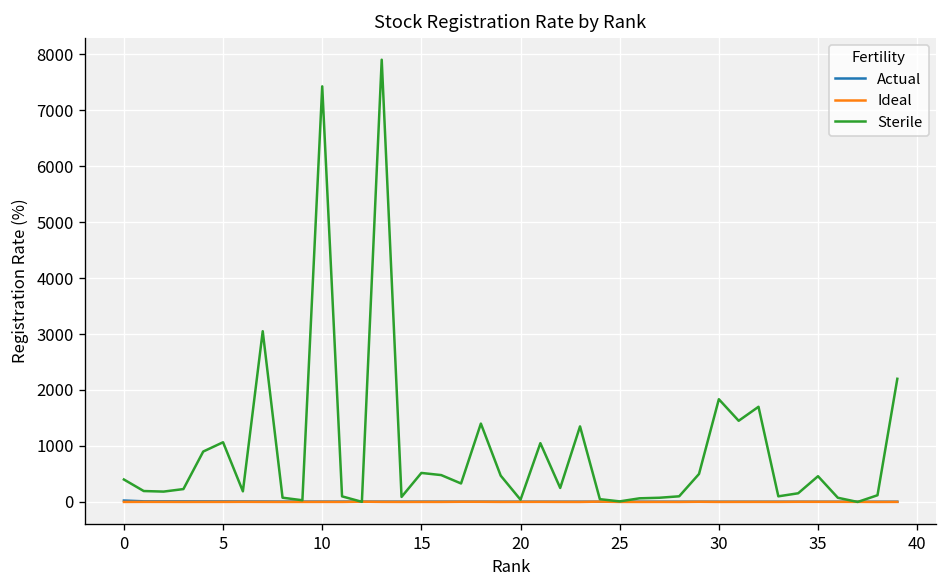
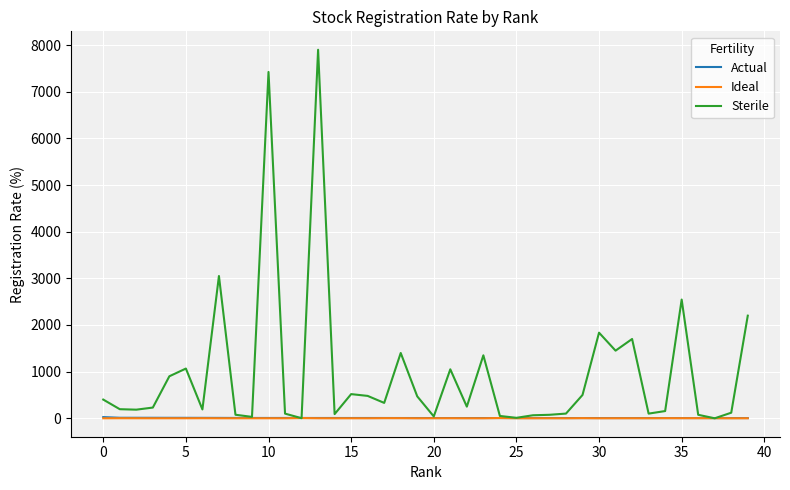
  {
    "Sterile": {
      "0": 400,
      "5": 1100,
      "10": 7400,
      "15": 500,
      "30": 1800,
-     "35": 500
+     "35": 2500
    }
  }
